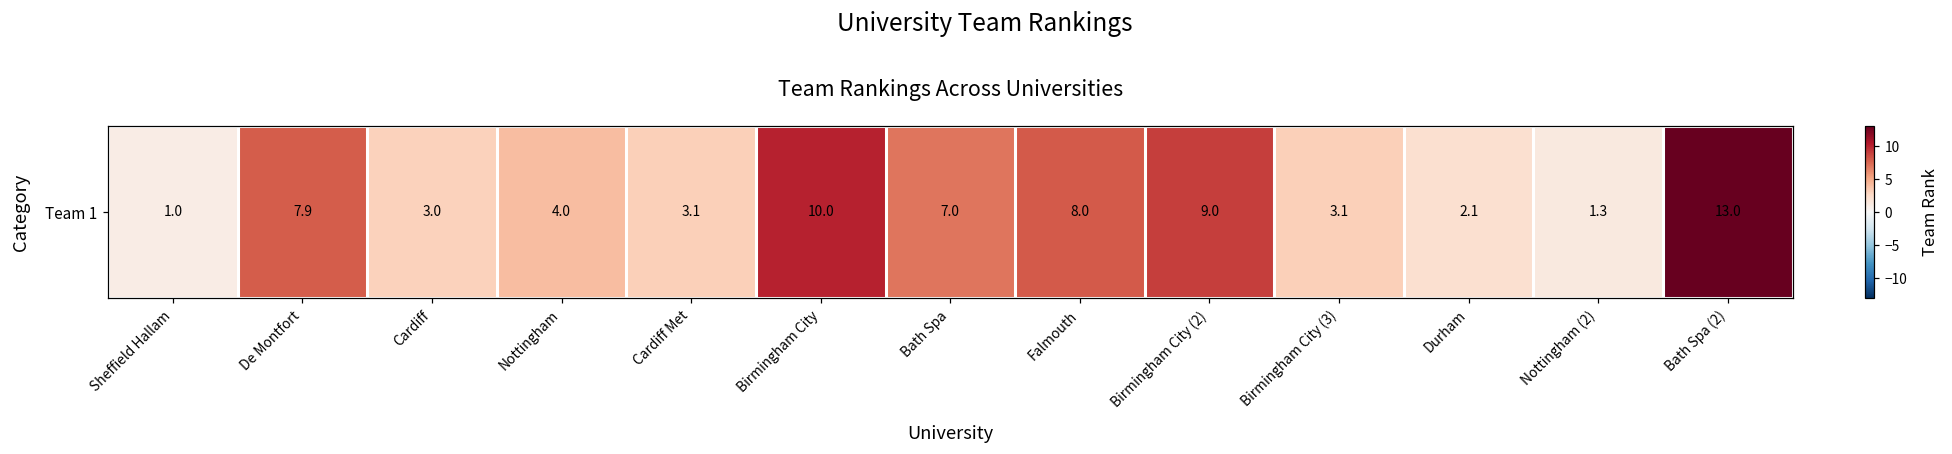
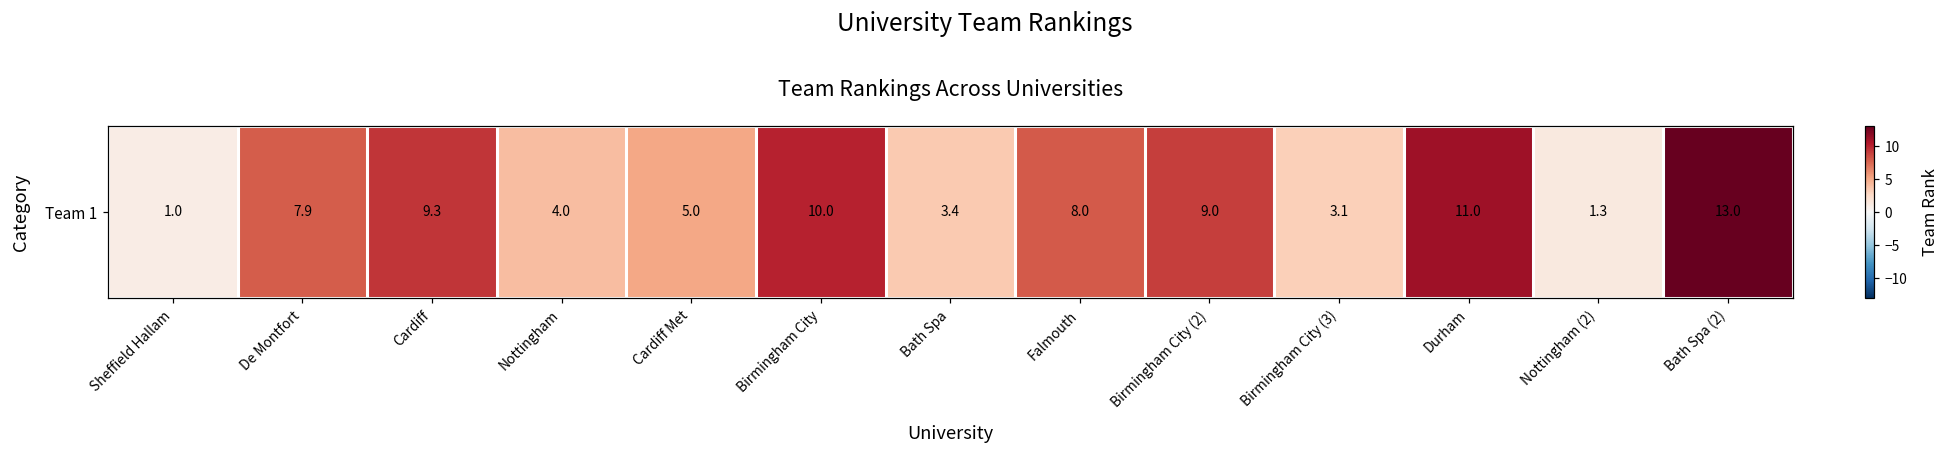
  {
    "Team 1": {
      "Sheffield Hallam": 1.0,
      "De Montfort": 7.9,
-     "Cardiff": 3.0,
+     "Cardiff": 9.3,
      "Nottingham": 4.0,
-     "Cardiff Met": 3.1,
+     "Cardiff Met": 5.0,
      "Birmingham City": 10.0,
-     "Bath Spa": 7.0,
+     "Bath Spa": 3.4,
      "Falmouth": 8.0,
      "Birmingham City (2)": 9.0,
      "Birmingham City (3)": 3.1,
-     "Durham": 2.1,
+     "Durham": 11.0,
      "Nottingham (2)": 1.3,
      "Bath Spa (2)": 13.0
    }
  }
